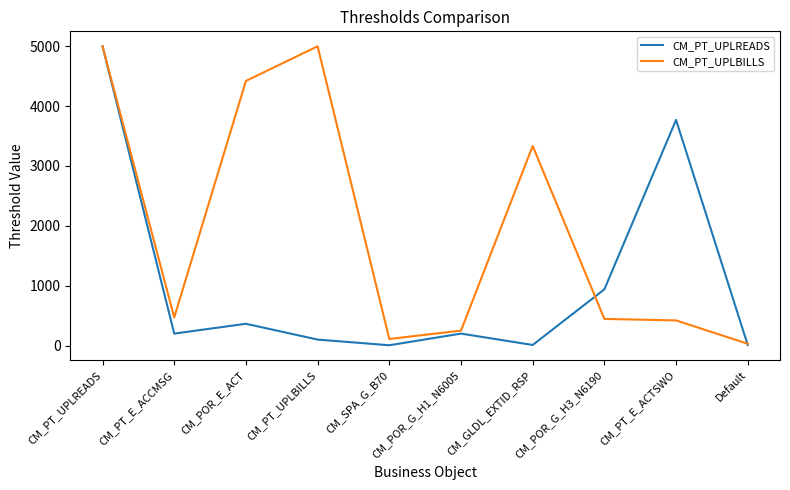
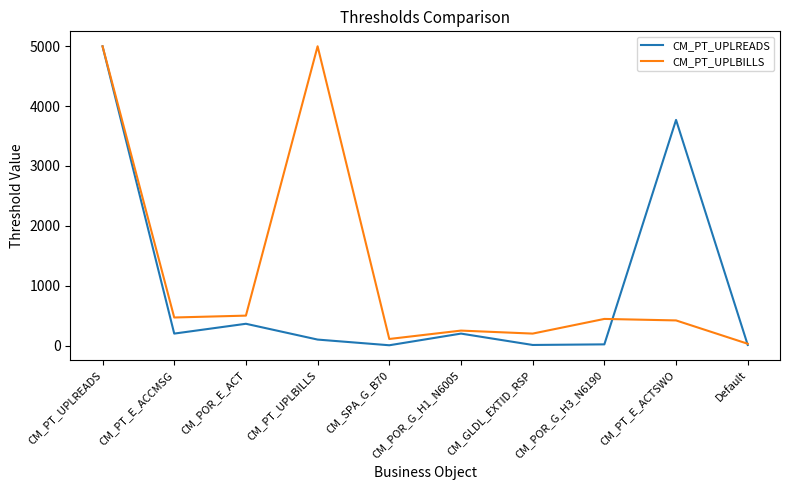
  {
    "CM_PT_UPLREADS": {
      "CM_PT_E_ACCMSG": 200,
      "CM_POR_E_ACT": 400,
      "CM_PT_UPLBILLS": 100,
      "CM_SPA_G_B70": 0,
      "CM_POR_G_H1_N6005": 200,
      "CM_GLDL_EXTID_RSP": 0,
-     "CM_POR_G_H3_N6190": 900,
+     "CM_POR_G_H3_N6190": 0,
      "CM_PT_E_ACTSWO": 3800
    },
    "CM_PT_UPLBILLS": {
      "CM_PT_E_ACCMSG": 500,
-     "CM_POR_E_ACT": 4400,
+     "CM_POR_E_ACT": 500,
      "CM_PT_UPLBILLS": 5000,
      "CM_SPA_G_B70": 100,
      "CM_POR_G_H1_N6005": 300,
-     "CM_GLDL_EXTID_RSP": 3300,
+     "CM_GLDL_EXTID_RSP": 200,
      "CM_POR_G_H3_N6190": 400,
      "CM_PT_E_ACTSWO": 400
    }
  }
